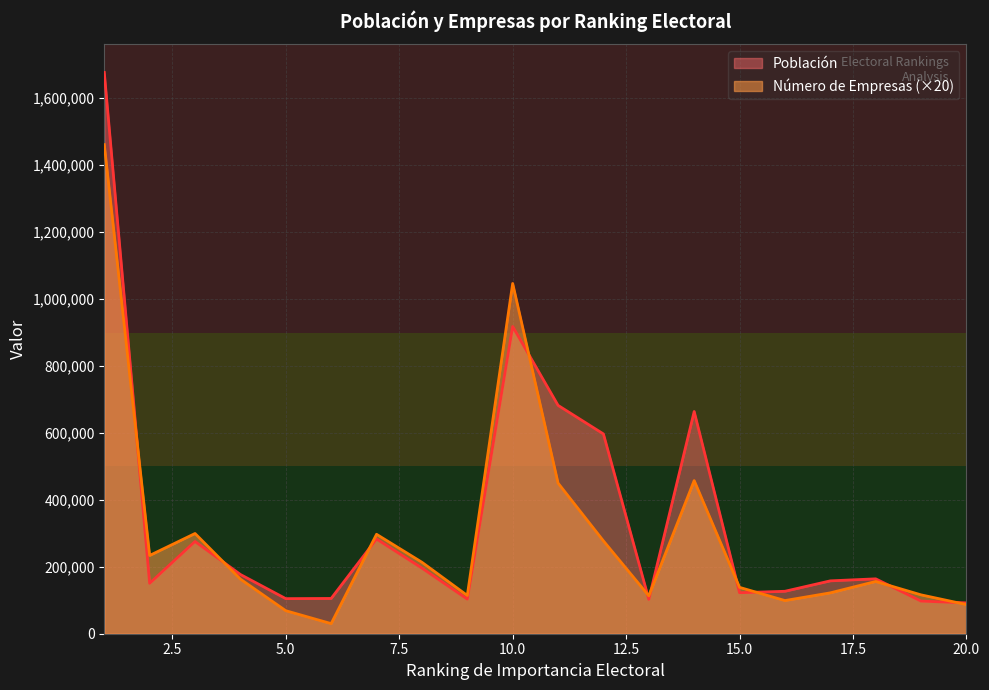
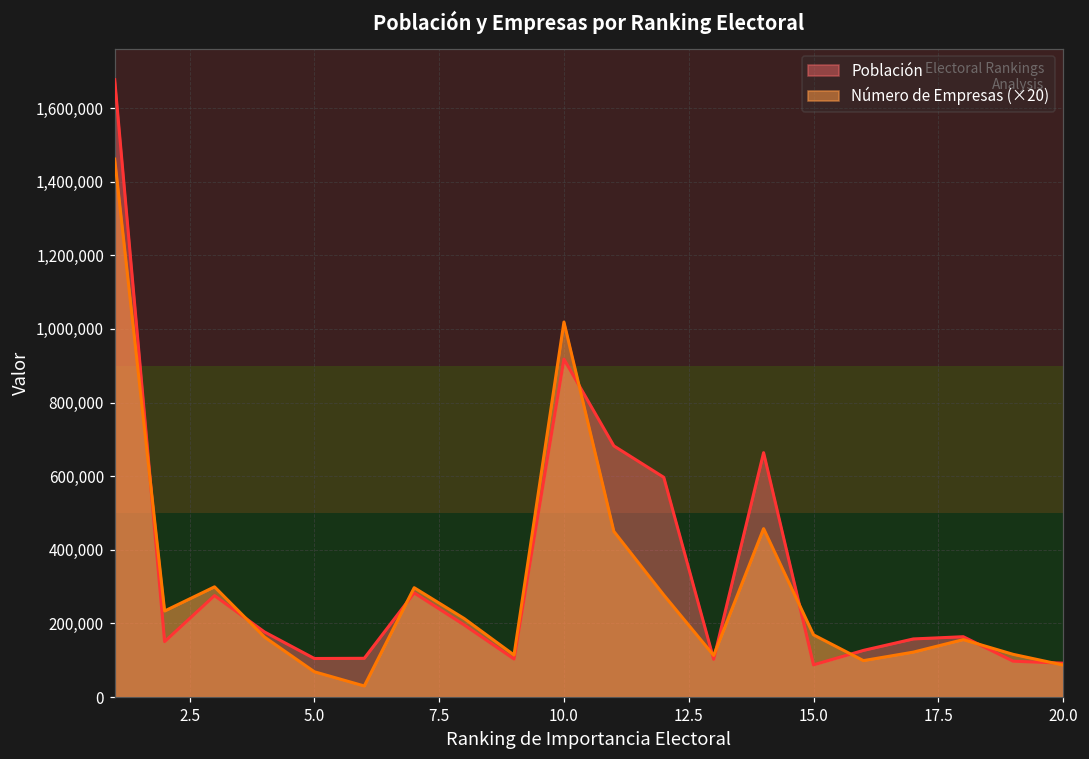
  {
    "Población": {
      "5.0": "100,000",
      "10.0": "920,000",
-     "15.0": "120,000"
+     "15.0": "90,000"
    },
    "Número de Empresas (×20)": {
      "5.0": "70,000",
-     "10.0": "1,050,000",
-     "15.0": "140,000"
+     "10.0": "1,020,000",
+     "15.0": "170,000"
    }
  }
